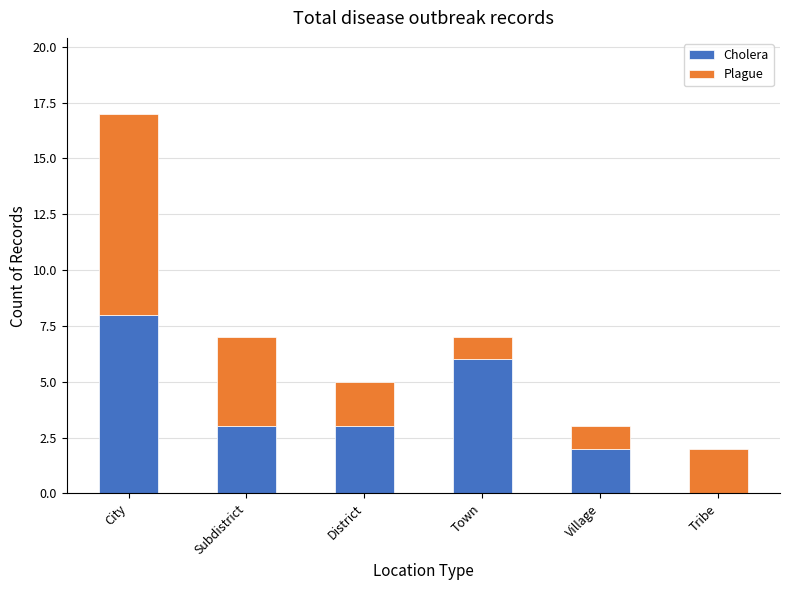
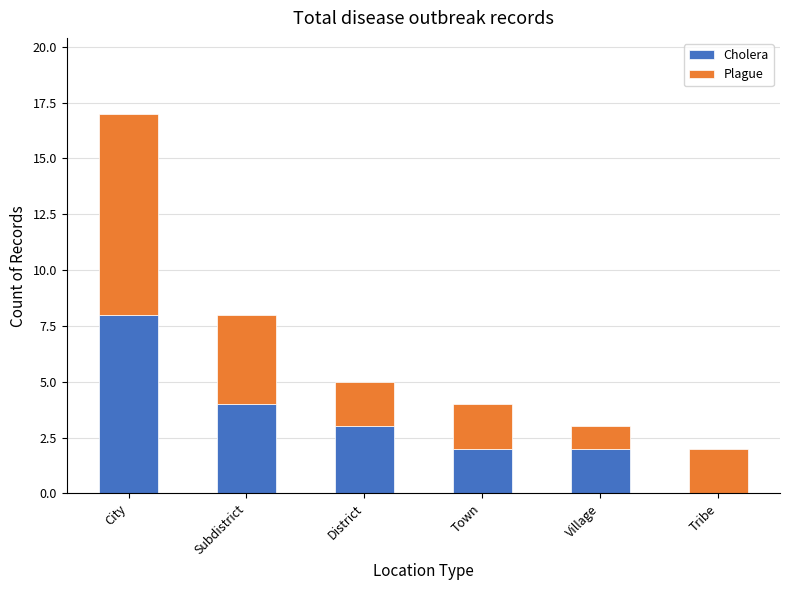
  {
    "Cholera": {
      "City": 8,
-     "Subdistrict": 3,
+     "Subdistrict": 4,
      "District": 3,
-     "Town": 6,
+     "Town": 2,
      "Village": 2,
      "Tribe": 0
    },
    "Plague": {
      "City": 9,
      "Subdistrict": 4,
      "District": 2,
-     "Town": 1,
+     "Town": 2,
      "Village": 1,
      "Tribe": 2
    }
  }
